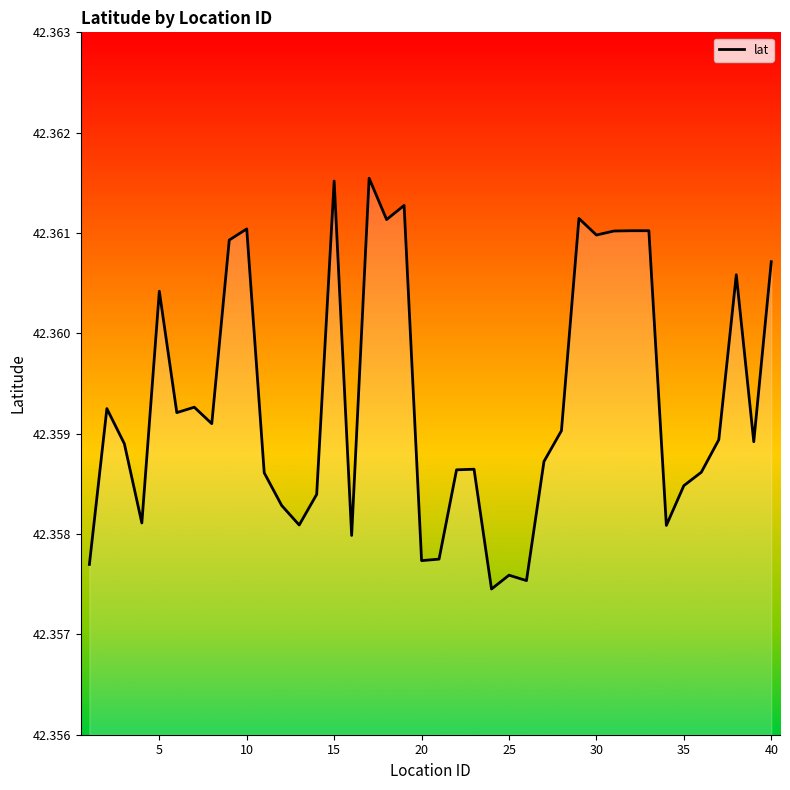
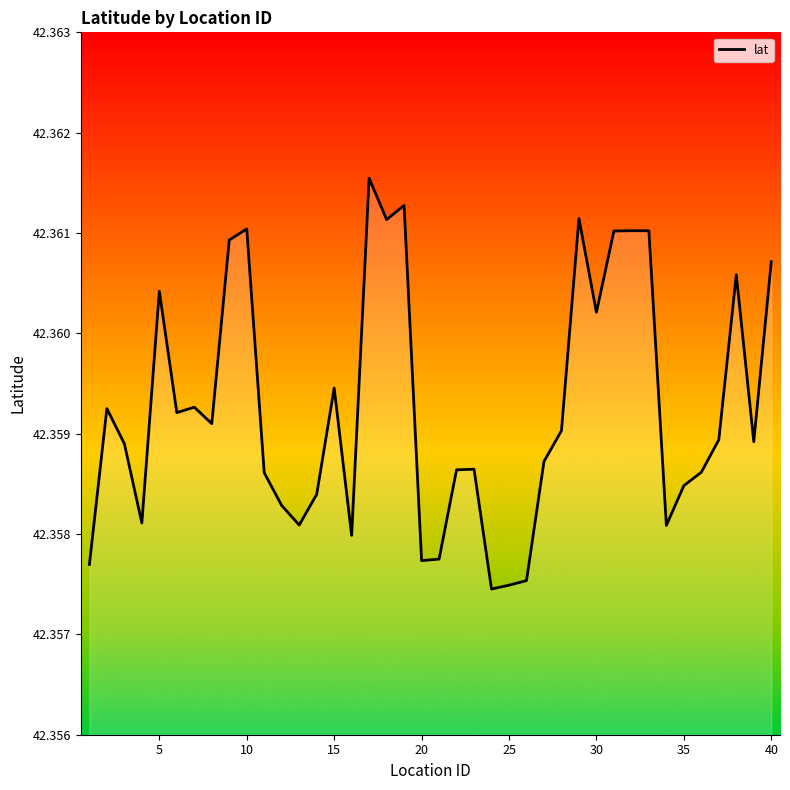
  {
    "5": 42.36042,
    "10": 42.36104,
-   "15": 42.36152,
+   "15": 42.35946,
    "20": 42.35774,
-   "25": 42.35759,
-   "30": 42.36098,
+   "25": 42.35749,
+   "30": 42.36021,
    "35": 42.35848,
    "40": 42.36071
  }
